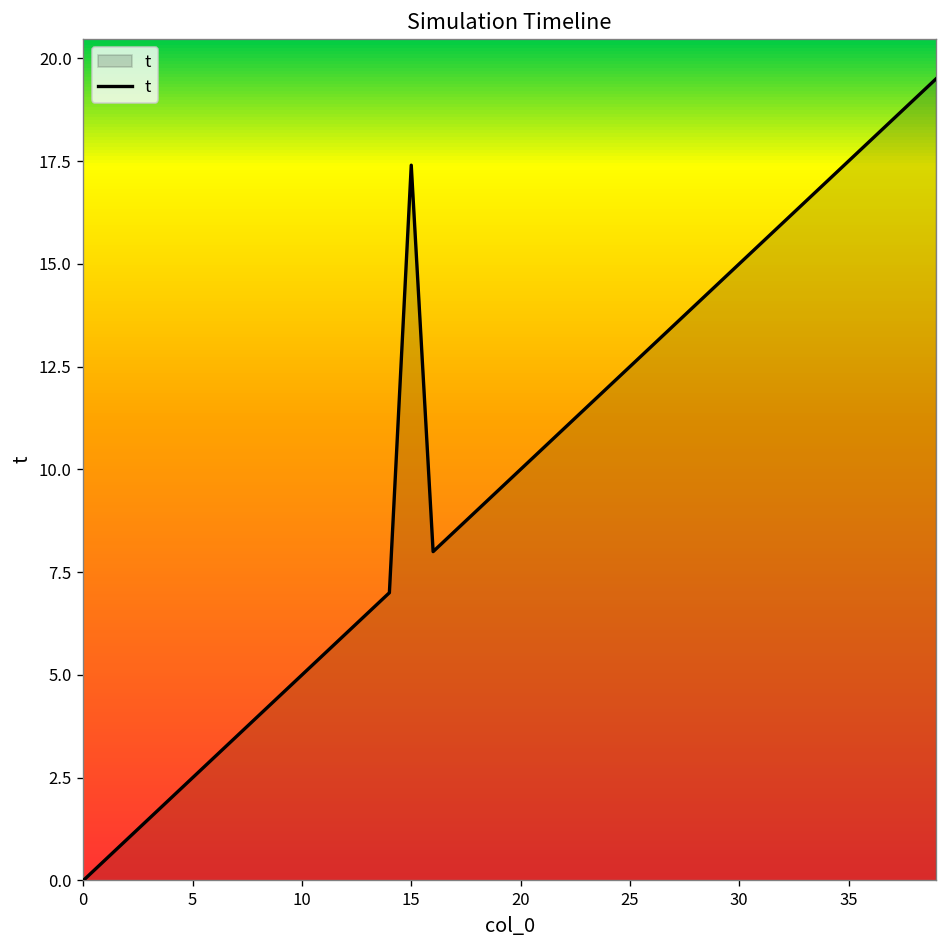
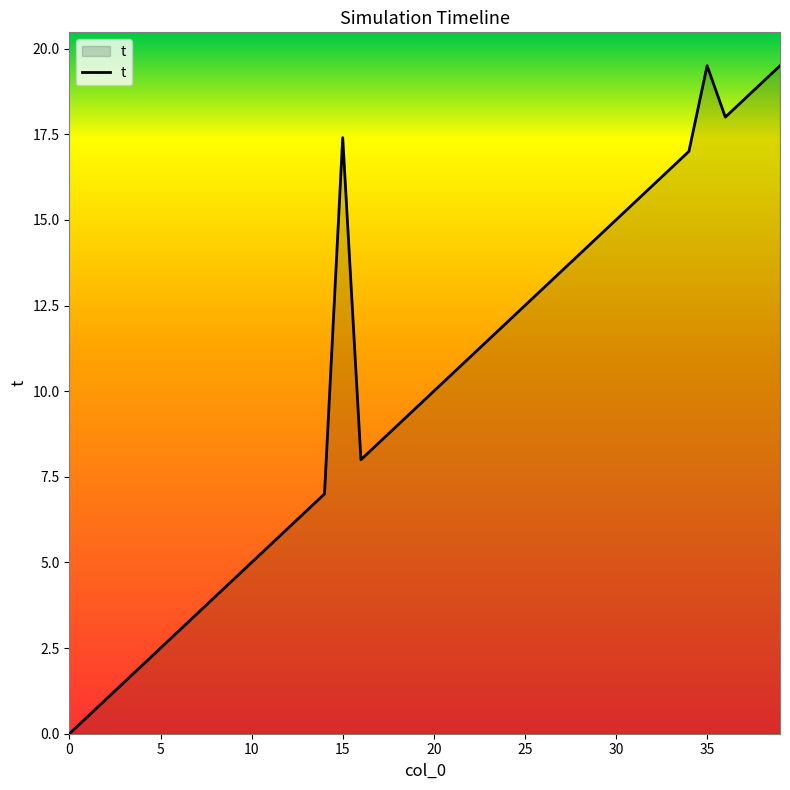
  {
    "0": 0.0,
    "5": 2.5,
    "10": 5.0,
    "15": 17.4,
    "20": 10.0,
    "25": 12.5,
    "30": 15.0,
-   "35": 17.5
+   "35": 19.5
  }
